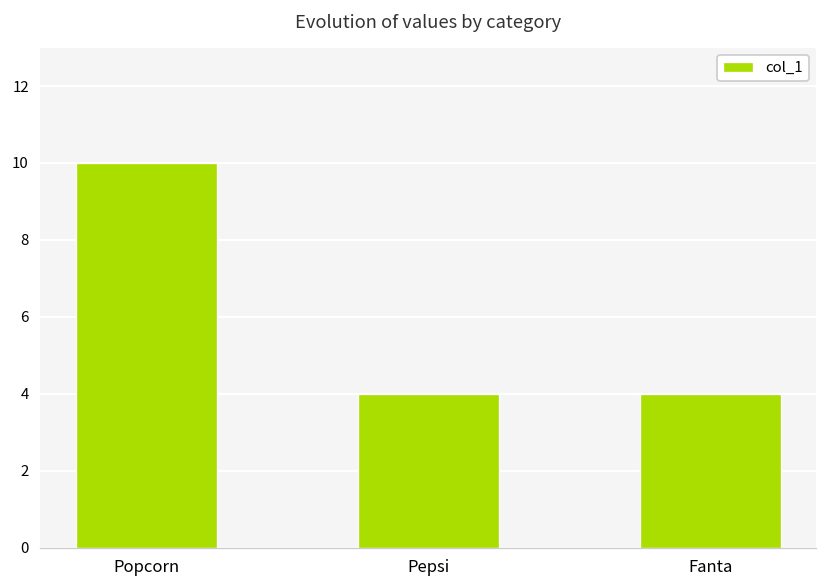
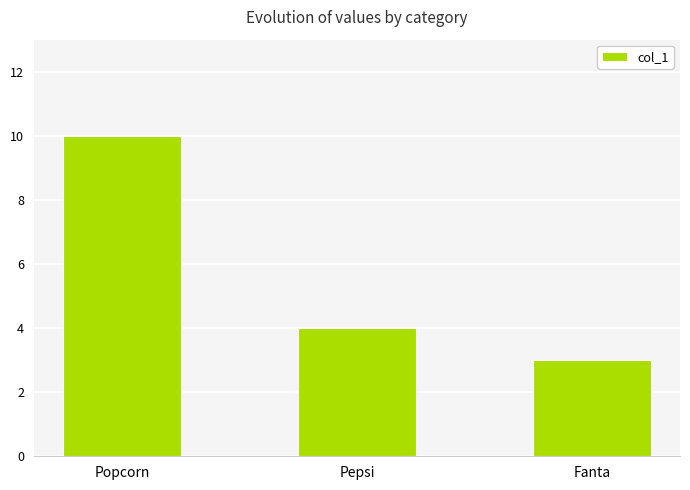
  {
    "Popcorn": 10,
    "Pepsi": 4,
-   "Fanta": 4
+   "Fanta": 3
  }
